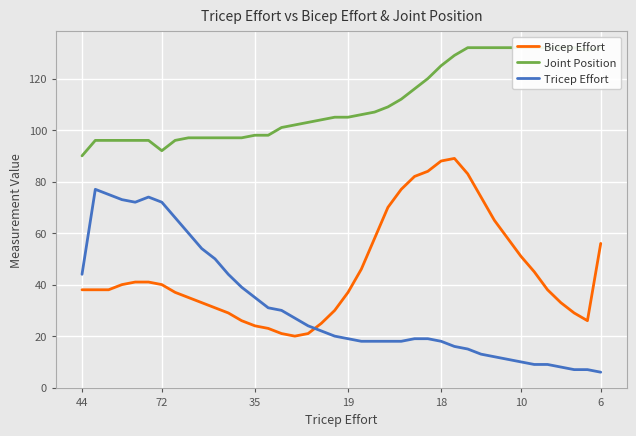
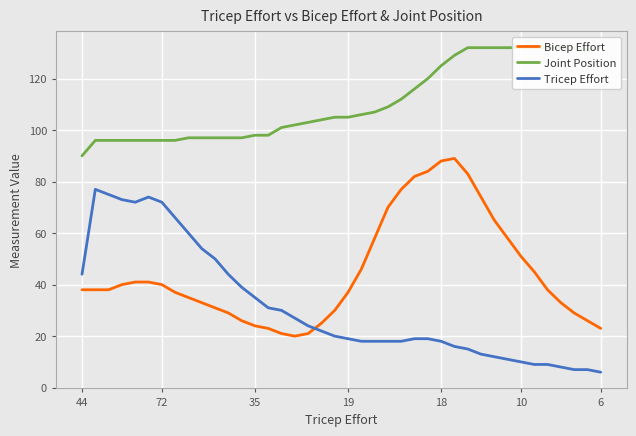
  {
    "Bicep Effort": {
      "44": 38,
      "72": 40,
-     "6": 56
+     "6": 23
    },
    "Joint Position": {
      "44": 90,
-     "72": 92
+     "72": 96
    },
    "Tricep Effort": {
      "44": 44,
      "72": 72,
      "6": 6
    }
  }
